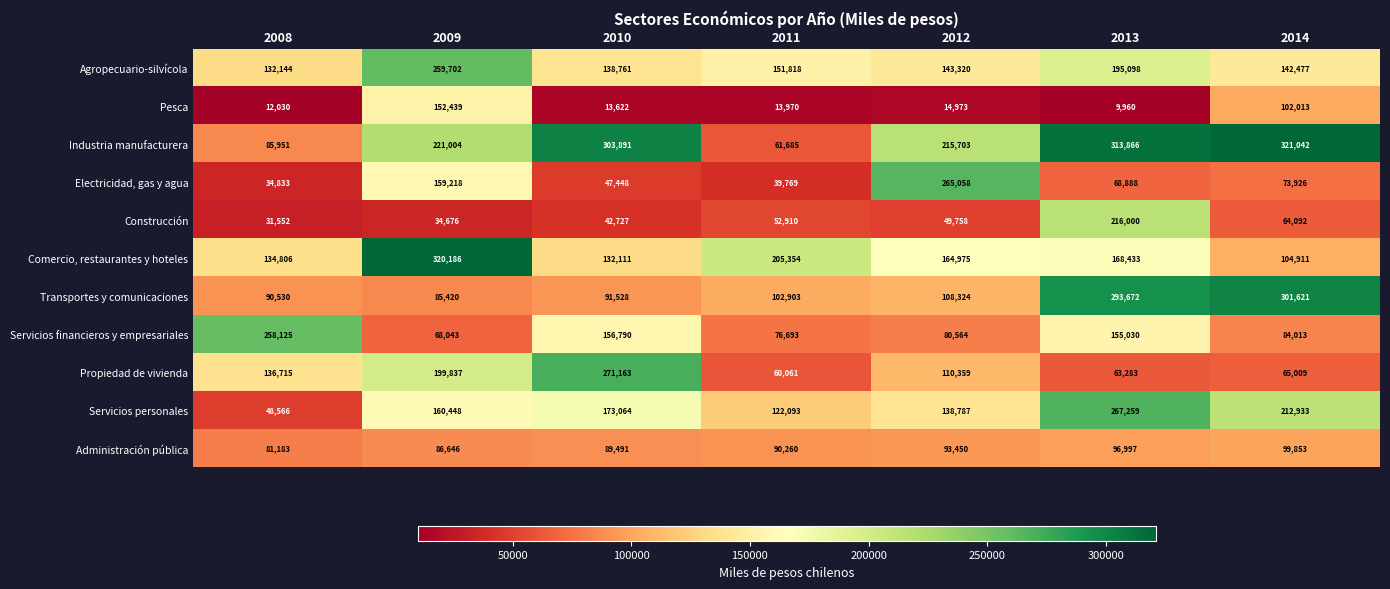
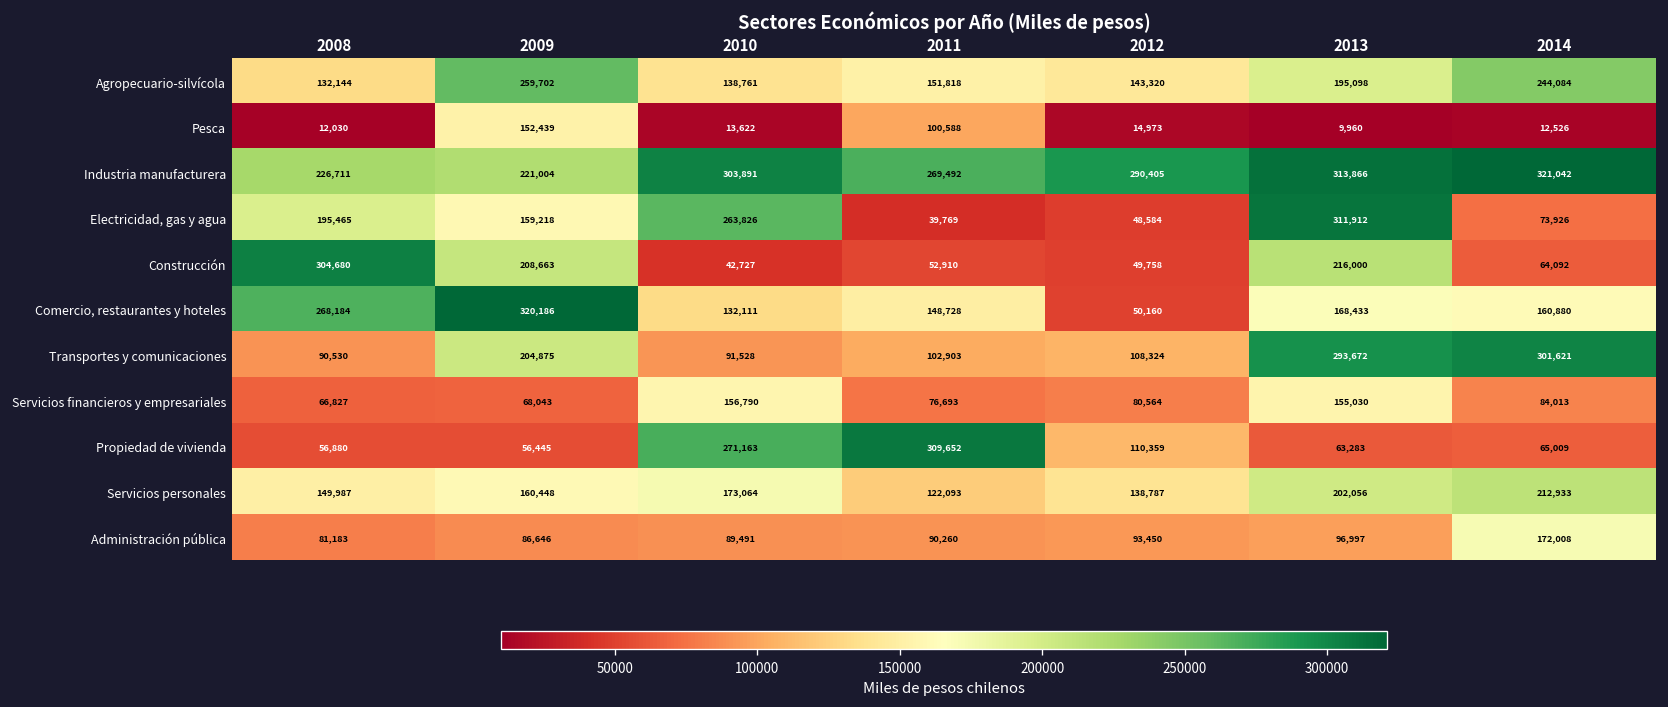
  {
    "Agropecuario-silvícola": {
      "2008": "132,144",
      "2009": "259,702",
      "2010": "138,761",
      "2011": "151,818",
      "2012": "143,320",
      "2013": "195,098",
-     "2014": "142,477"
+     "2014": "244,084"
    },
    "Pesca": {
      "2008": "12,030",
      "2009": "152,439",
      "2010": "13,622",
-     "2011": "13,970",
+     "2011": "100,588",
      "2012": "14,973",
      "2013": "9,960",
-     "2014": "102,013"
+     "2014": "12,526"
    },
    "Industria manufacturera": {
-     "2008": "85,951",
+     "2008": "226,711",
      "2009": "221,004",
      "2010": "303,891",
-     "2011": "61,685",
-     "2012": "215,703",
+     "2011": "269,492",
+     "2012": "290,405",
      "2013": "313,866",
      "2014": "321,042"
    },
    "Electricidad, gas y agua": {
-     "2008": "34,833",
+     "2008": "195,465",
      "2009": "159,218",
-     "2010": "47,448",
+     "2010": "263,826",
      "2011": "39,769",
-     "2012": "265,058",
-     "2013": "68,888",
+     "2012": "48,584",
+     "2013": "311,912",
      "2014": "73,926"
    },
    "Construcción": {
-     "2008": "31,552",
-     "2009": "34,676",
+     "2008": "304,680",
+     "2009": "208,663",
      "2010": "42,727",
      "2011": "52,910",
      "2012": "49,758",
      "2013": "216,000",
      "2014": "64,092"
    },
    "Comercio, restaurantes y hoteles": {
-     "2008": "134,806",
+     "2008": "268,184",
      "2009": "320,186",
      "2010": "132,111",
-     "2011": "205,354",
-     "2012": "164,975",
+     "2011": "148,728",
+     "2012": "50,160",
      "2013": "168,433",
-     "2014": "104,911"
+     "2014": "160,880"
    },
    "Transportes y comunicaciones": {
      "2008": "90,530",
-     "2009": "85,420",
+     "2009": "204,875",
      "2010": "91,528",
      "2011": "102,903",
      "2012": "108,324",
      "2013": "293,672",
      "2014": "301,621"
    },
    "Servicios financieros y empresariales": {
-     "2008": "258,125",
+     "2008": "66,827",
      "2009": "68,043",
      "2010": "156,790",
      "2011": "76,693",
      "2012": "80,564",
      "2013": "155,030",
      "2014": "84,013"
    },
    "Propiedad de vivienda": {
-     "2008": "136,715",
-     "2009": "199,837",
+     "2008": "56,880",
+     "2009": "56,445",
      "2010": "271,163",
-     "2011": "60,061",
+     "2011": "309,652",
      "2012": "110,359",
      "2013": "63,283",
      "2014": "65,009"
    },
    "Servicios personales": {
-     "2008": "48,566",
+     "2008": "149,987",
      "2009": "160,448",
      "2010": "173,064",
      "2011": "122,093",
      "2012": "138,787",
-     "2013": "267,259",
+     "2013": "202,056",
      "2014": "212,933"
    },
    "Administración pública": {
      "2008": "81,183",
      "2009": "86,646",
      "2010": "89,491",
      "2011": "90,260",
      "2012": "93,450",
      "2013": "96,997",
-     "2014": "99,853"
+     "2014": "172,008"
    }
  }
